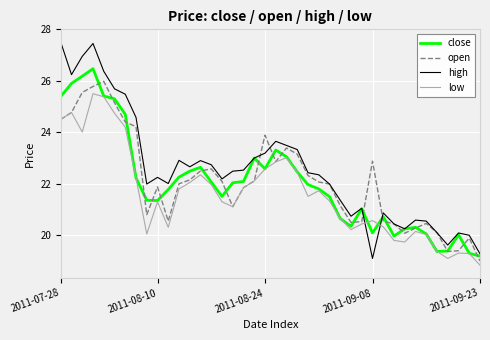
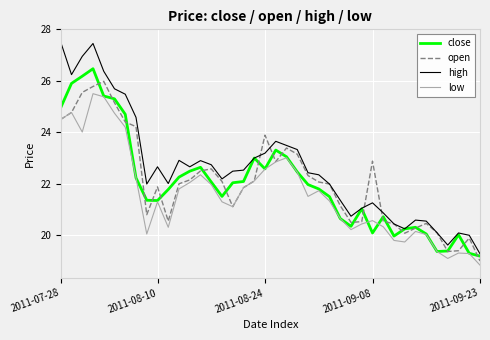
  {
    "close": {
-     "2011-07-28": 25.4,
+     "2011-07-28": 25.0,
      "2011-09-08": 20.1
    },
    "open": {
      "2011-08-10": 21.9,
      "2011-08-24": 23.9,
      "2011-09-08": 22.9,
      "2011-09-23": 19.0
    },
    "high": {
      "2011-07-28": 27.5,
-     "2011-08-10": 22.3,
+     "2011-08-10": 22.7,
      "2011-08-24": 23.2,
-     "2011-09-08": 19.1
+     "2011-09-08": 21.3
    },
    "low": {
      "2011-09-08": 20.6,
      "2011-09-23": 18.8
    }
  }
